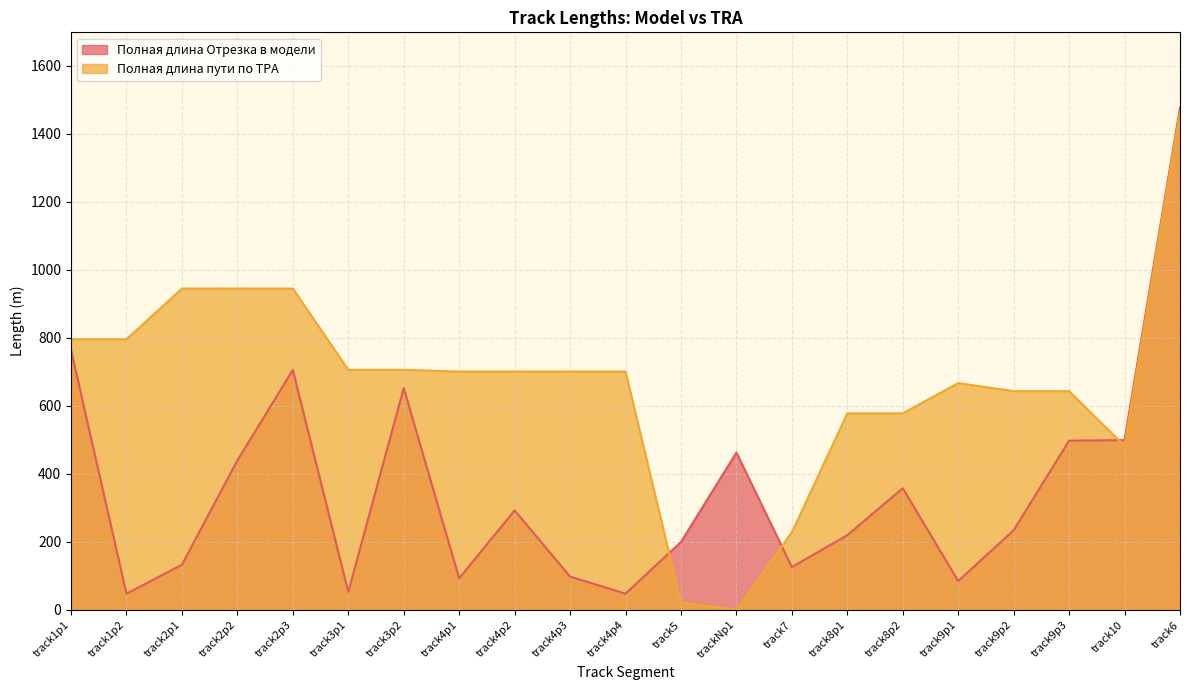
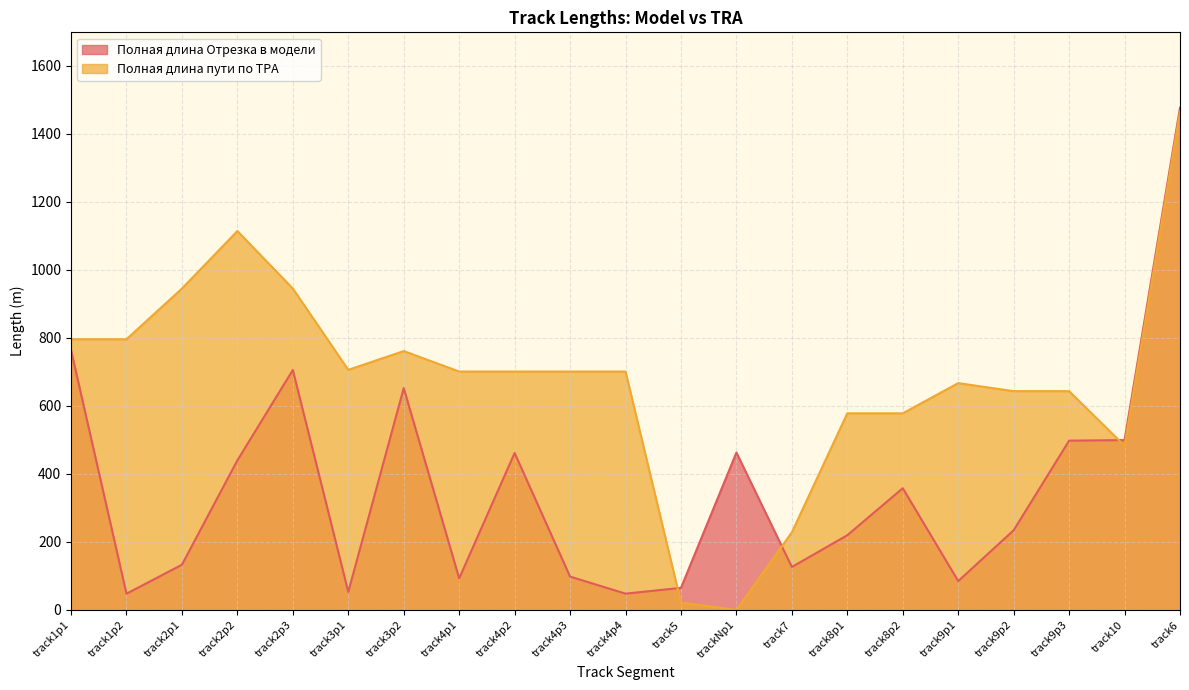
  {
    "Полная длина Отрезка в модели": {
      "track1p1": 760,
      "track1p2": 50,
      "track2p1": 130,
      "track2p2": 440,
      "track2p3": 710,
      "track3p1": 50,
      "track3p2": 650,
      "track4p1": 90,
-     "track4p2": 290,
+     "track4p2": 460,
      "track4p3": 100,
      "track4p4": 50,
-     "track5": 200,
+     "track5": 70,
      "trackNp1": 460,
      "track7": 130,
      "track8p1": 220,
      "track8p2": 360,
      "track9p1": 90,
      "track9p2": 230,
      "track9p3": 500,
      "track10": 500,
      "track6": 1480
    },
    "Полная длина пути по ТРА": {
      "track1p1": 800,
      "track1p2": 800,
      "track2p1": 950,
-     "track2p2": 950,
+     "track2p2": 1110,
      "track2p3": 950,
      "track3p1": 710,
-     "track3p2": 710,
+     "track3p2": 760,
      "track4p1": 700,
      "track4p2": 700,
      "track4p3": 700,
      "track4p4": 700,
      "track5": 20,
      "trackNp1": 0,
      "track7": 230,
      "track8p1": 580,
      "track8p2": 580,
      "track9p1": 670,
      "track9p2": 640,
      "track9p3": 640,
      "track10": 480,
      "track6": 1470
    }
  }
